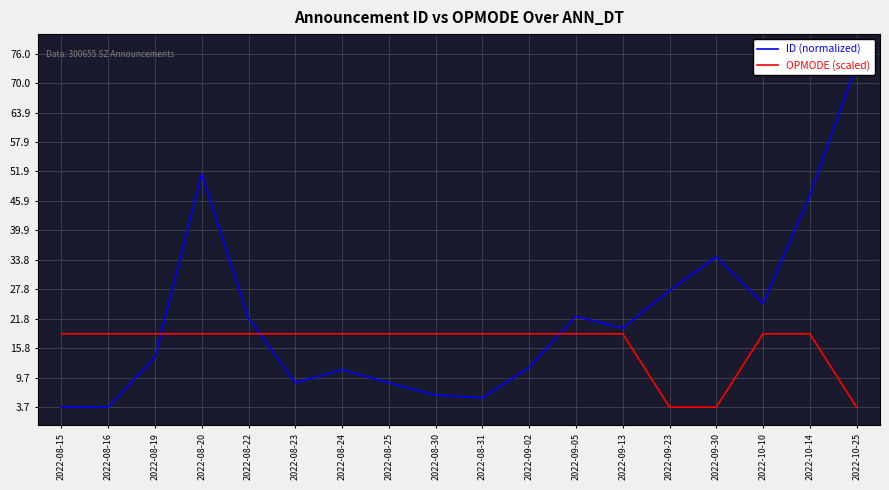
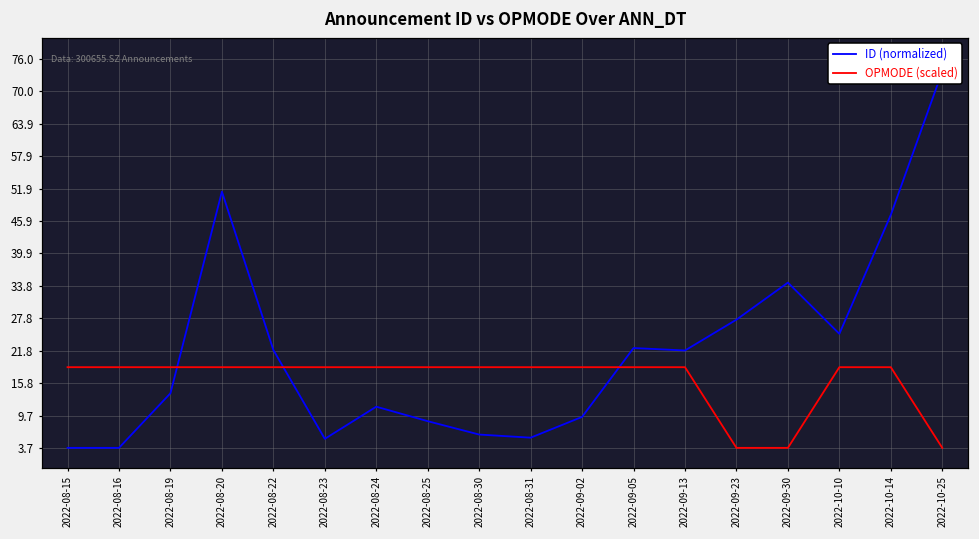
  {
    "ID (normalized)": {
      "2022-08-15": 4,
      "2022-08-16": 4,
      "2022-08-19": 14,
      "2022-08-20": 51,
      "2022-08-22": 22,
-     "2022-08-23": 9,
+     "2022-08-23": 5,
      "2022-08-24": 11,
      "2022-08-25": 9,
      "2022-08-30": 6,
      "2022-08-31": 6,
-     "2022-09-02": 12,
+     "2022-09-02": 9,
      "2022-09-05": 22,
-     "2022-09-13": 20,
+     "2022-09-13": 22,
      "2022-09-23": 28,
      "2022-09-30": 34,
      "2022-10-10": 25,
      "2022-10-14": 47
    },
    "OPMODE (scaled)": {
      "2022-08-15": 19,
      "2022-08-16": 19,
      "2022-08-19": 19,
      "2022-08-20": 19,
      "2022-08-22": 19,
      "2022-08-23": 19,
      "2022-08-24": 19,
      "2022-08-25": 19,
      "2022-08-30": 19,
      "2022-08-31": 19,
      "2022-09-02": 19,
      "2022-09-05": 19,
      "2022-09-13": 19,
      "2022-09-23": 4,
      "2022-09-30": 4,
      "2022-10-10": 19,
      "2022-10-14": 19,
      "2022-10-25": 4
    }
  }
